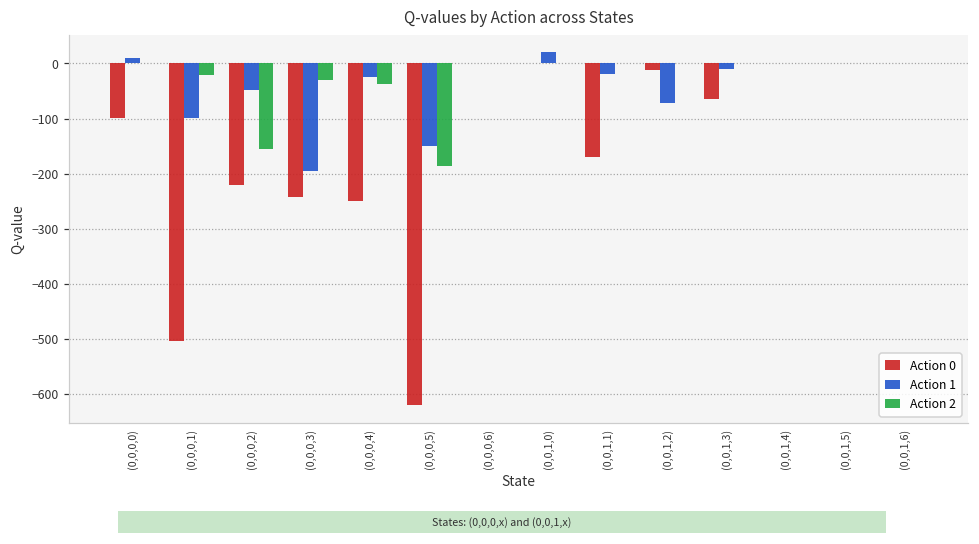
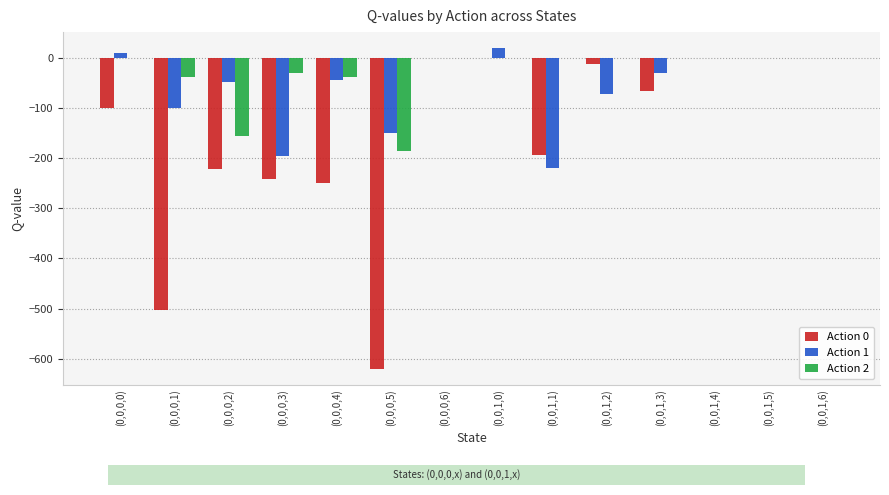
  {
    "Action 0": {
      "(0,0,0,0)": -100,
      "(0,0,0,1)": -500,
      "(0,0,0,2)": -220,
      "(0,0,0,3)": -240,
      "(0,0,0,4)": -250,
      "(0,0,0,5)": -620,
      "(0,0,0,6)": 0,
      "(0,0,1,0)": 0,
-     "(0,0,1,1)": -170,
+     "(0,0,1,1)": -190,
      "(0,0,1,2)": -10,
      "(0,0,1,3)": -70,
      "(0,0,1,4)": 0,
      "(0,0,1,5)": 0,
      "(0,0,1,6)": 0
    },
    "Action 1": {
      "(0,0,0,0)": 10,
      "(0,0,0,1)": -100,
      "(0,0,0,2)": -50,
      "(0,0,0,3)": -190,
-     "(0,0,0,4)": -20,
+     "(0,0,0,4)": -40,
      "(0,0,0,5)": -150,
      "(0,0,0,6)": 0,
      "(0,0,1,0)": 20,
-     "(0,0,1,1)": -20,
+     "(0,0,1,1)": -220,
      "(0,0,1,2)": -70,
-     "(0,0,1,3)": -10,
+     "(0,0,1,3)": -30,
      "(0,0,1,4)": 0,
      "(0,0,1,5)": 0,
      "(0,0,1,6)": 0
    },
    "Action 2": {
      "(0,0,0,0)": 0,
-     "(0,0,0,1)": -20,
+     "(0,0,0,1)": -40,
      "(0,0,0,2)": -160,
      "(0,0,0,3)": -30,
      "(0,0,0,4)": -40,
      "(0,0,0,5)": -190,
      "(0,0,0,6)": 0,
      "(0,0,1,0)": 0,
      "(0,0,1,1)": 0,
      "(0,0,1,2)": 0,
      "(0,0,1,3)": 0,
      "(0,0,1,4)": 0,
      "(0,0,1,5)": 0,
      "(0,0,1,6)": 0
    }
  }
